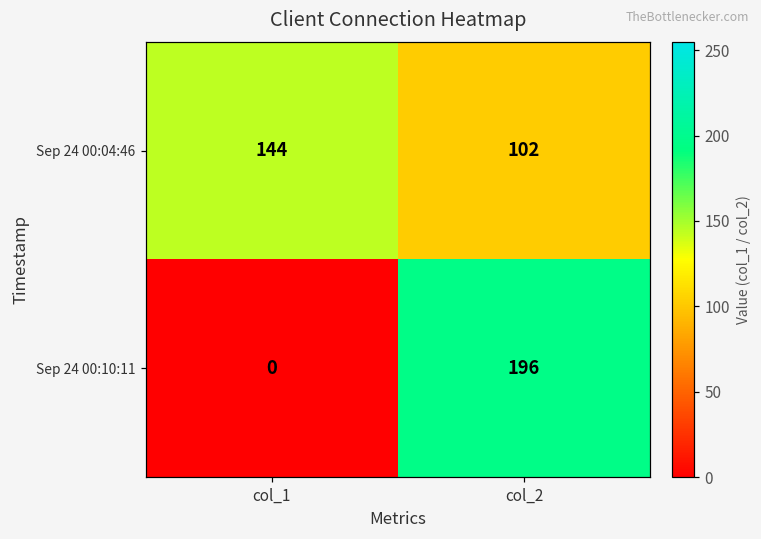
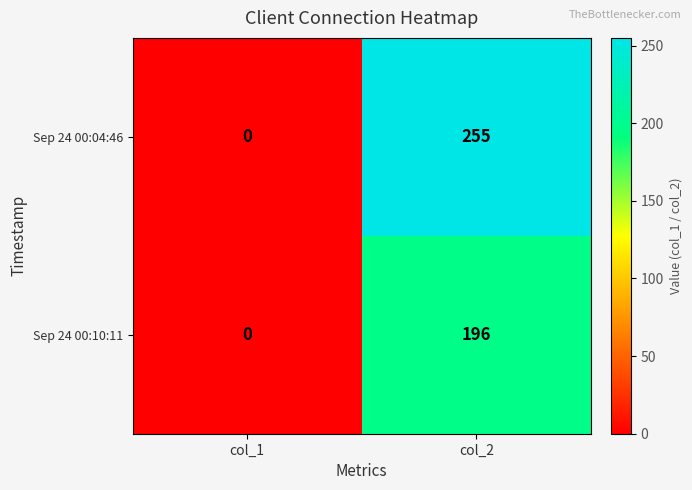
  {
    "Sep 24 00:04:46": {
-     "col_1": 144,
-     "col_2": 102
+     "col_1": 0,
+     "col_2": 255
    },
    "Sep 24 00:10:11": {
      "col_1": 0,
      "col_2": 196
    }
  }
